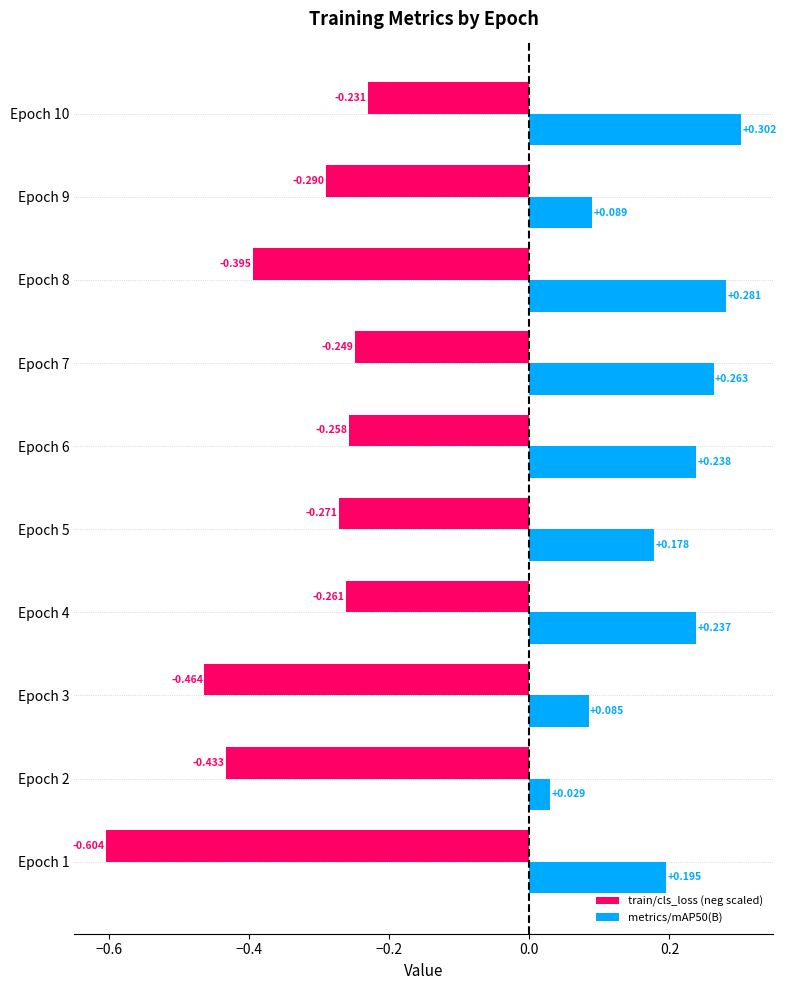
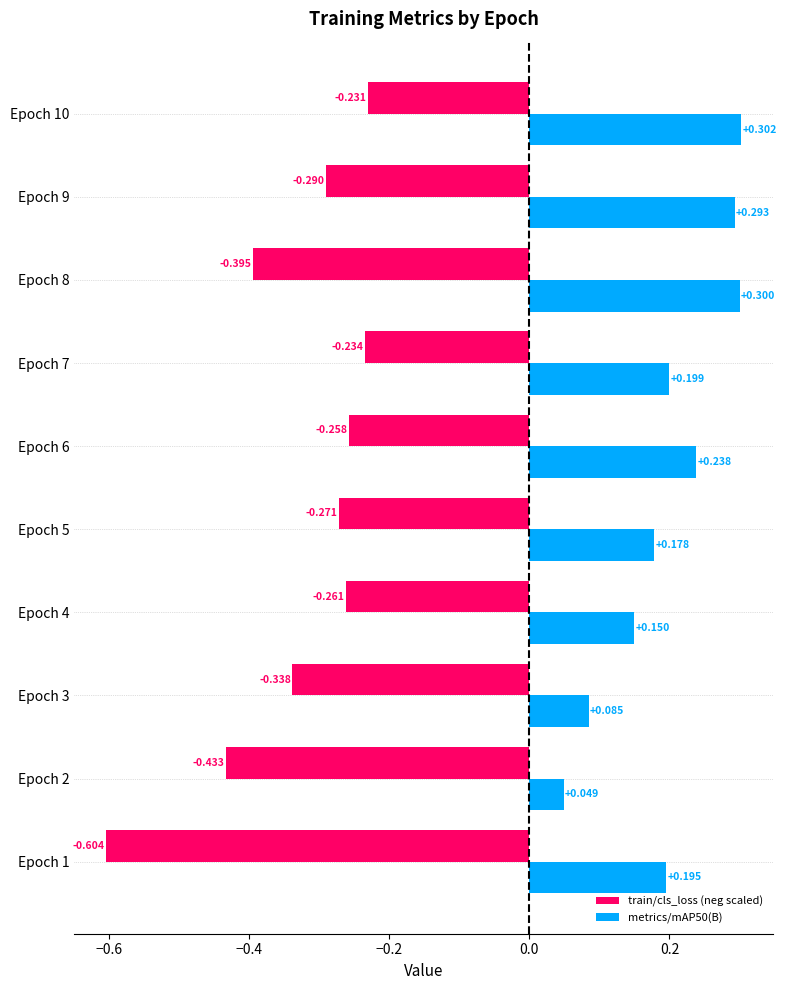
  {
    "train/cls_loss (neg scaled)": {
      "Epoch 10": "-0.231",
      "Epoch 9": "-0.290",
      "Epoch 8": "-0.395",
-     "Epoch 7": "-0.249",
+     "Epoch 7": "-0.234",
      "Epoch 6": "-0.258",
      "Epoch 5": "-0.271",
      "Epoch 4": "-0.261",
-     "Epoch 3": "-0.464",
+     "Epoch 3": "-0.338",
      "Epoch 2": "-0.433",
      "Epoch 1": "-0.604"
    },
    "metrics/mAP50(B)": {
      "Epoch 10": "+0.302",
-     "Epoch 9": "+0.089",
-     "Epoch 8": "+0.281",
-     "Epoch 7": "+0.263",
+     "Epoch 9": "+0.293",
+     "Epoch 8": "+0.300",
+     "Epoch 7": "+0.199",
      "Epoch 6": "+0.238",
      "Epoch 5": "+0.178",
-     "Epoch 4": "+0.237",
+     "Epoch 4": "+0.150",
      "Epoch 3": "+0.085",
-     "Epoch 2": "+0.029",
+     "Epoch 2": "+0.049",
      "Epoch 1": "+0.195"
    }
  }
